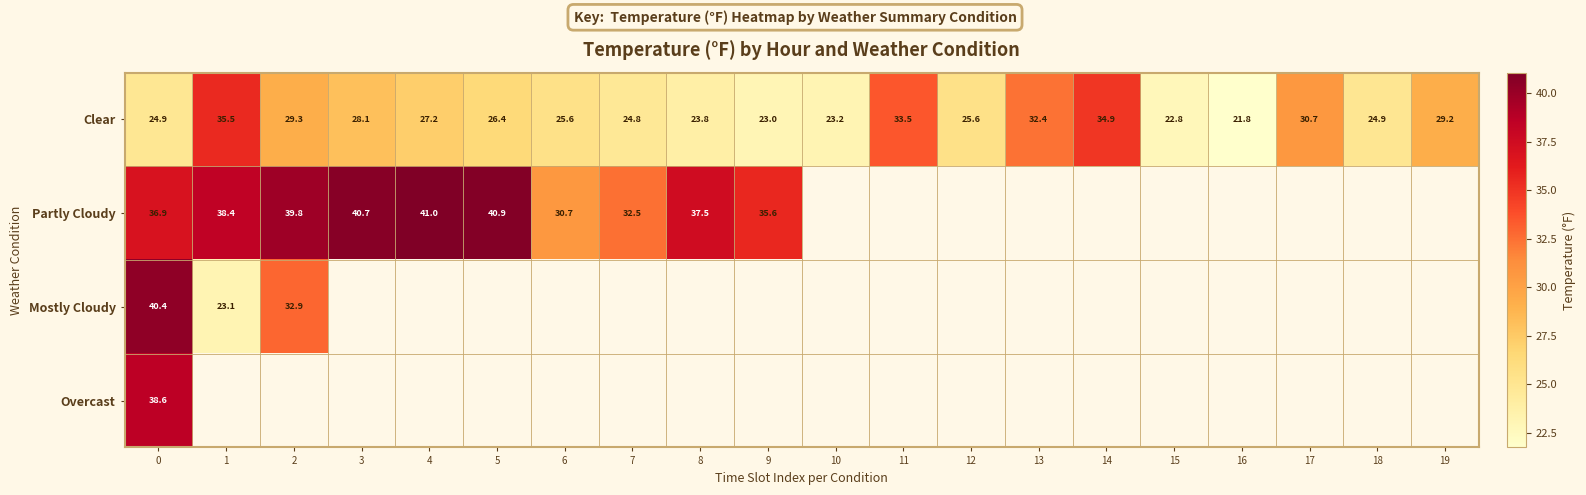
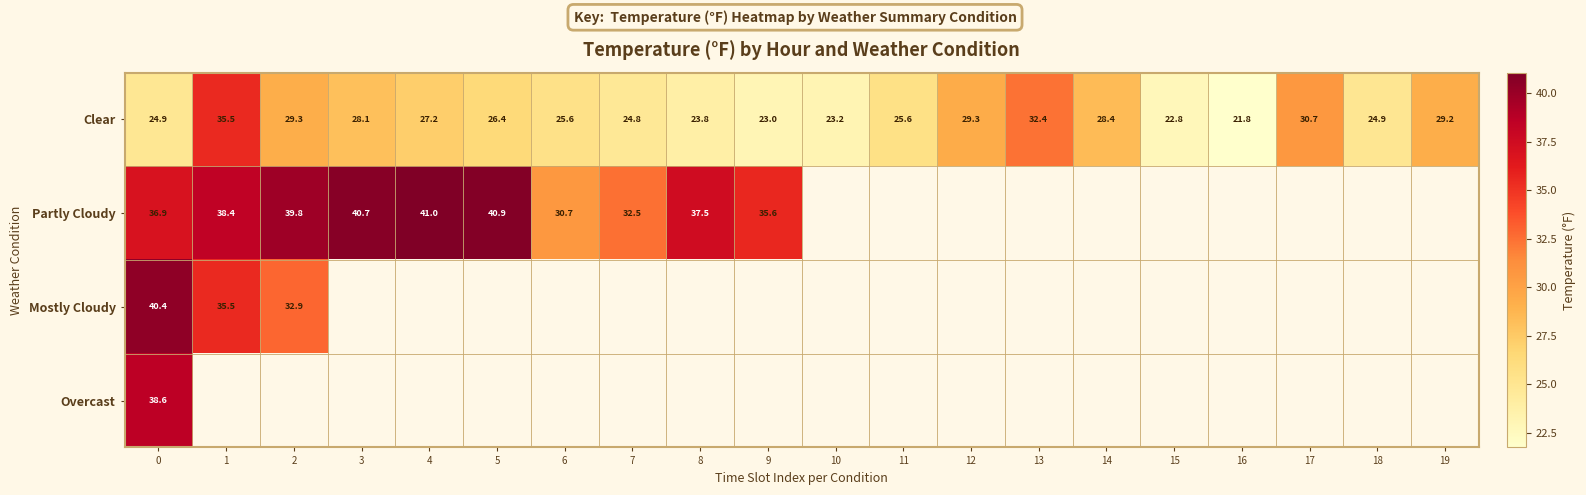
  {
    "Clear": {
      "0": 24.9,
      "1": 35.5,
      "2": 29.3,
      "3": 28.1,
      "4": 27.2,
      "5": 26.4,
      "6": 25.6,
      "7": 24.8,
      "8": 23.8,
      "9": 23.0,
      "10": 23.2,
-     "11": 33.5,
-     "12": 25.6,
+     "11": 25.6,
+     "12": 29.3,
      "13": 32.4,
-     "14": 34.9,
+     "14": 28.4,
      "15": 22.8,
      "16": 21.8,
      "17": 30.7,
      "18": 24.9,
      "19": 29.2
    },
    "Partly Cloudy": {
      "0": 36.9,
      "1": 38.4,
      "2": 39.8,
      "3": 40.7,
      "4": 41.0,
      "5": 40.9,
      "6": 30.7,
      "7": 32.5,
      "8": 37.5,
      "9": 35.6
    },
    "Mostly Cloudy": {
      "0": 40.4,
-     "1": 23.1,
+     "1": 35.5,
      "2": 32.9
    },
    "Overcast": {
      "0": 38.6
    }
  }
